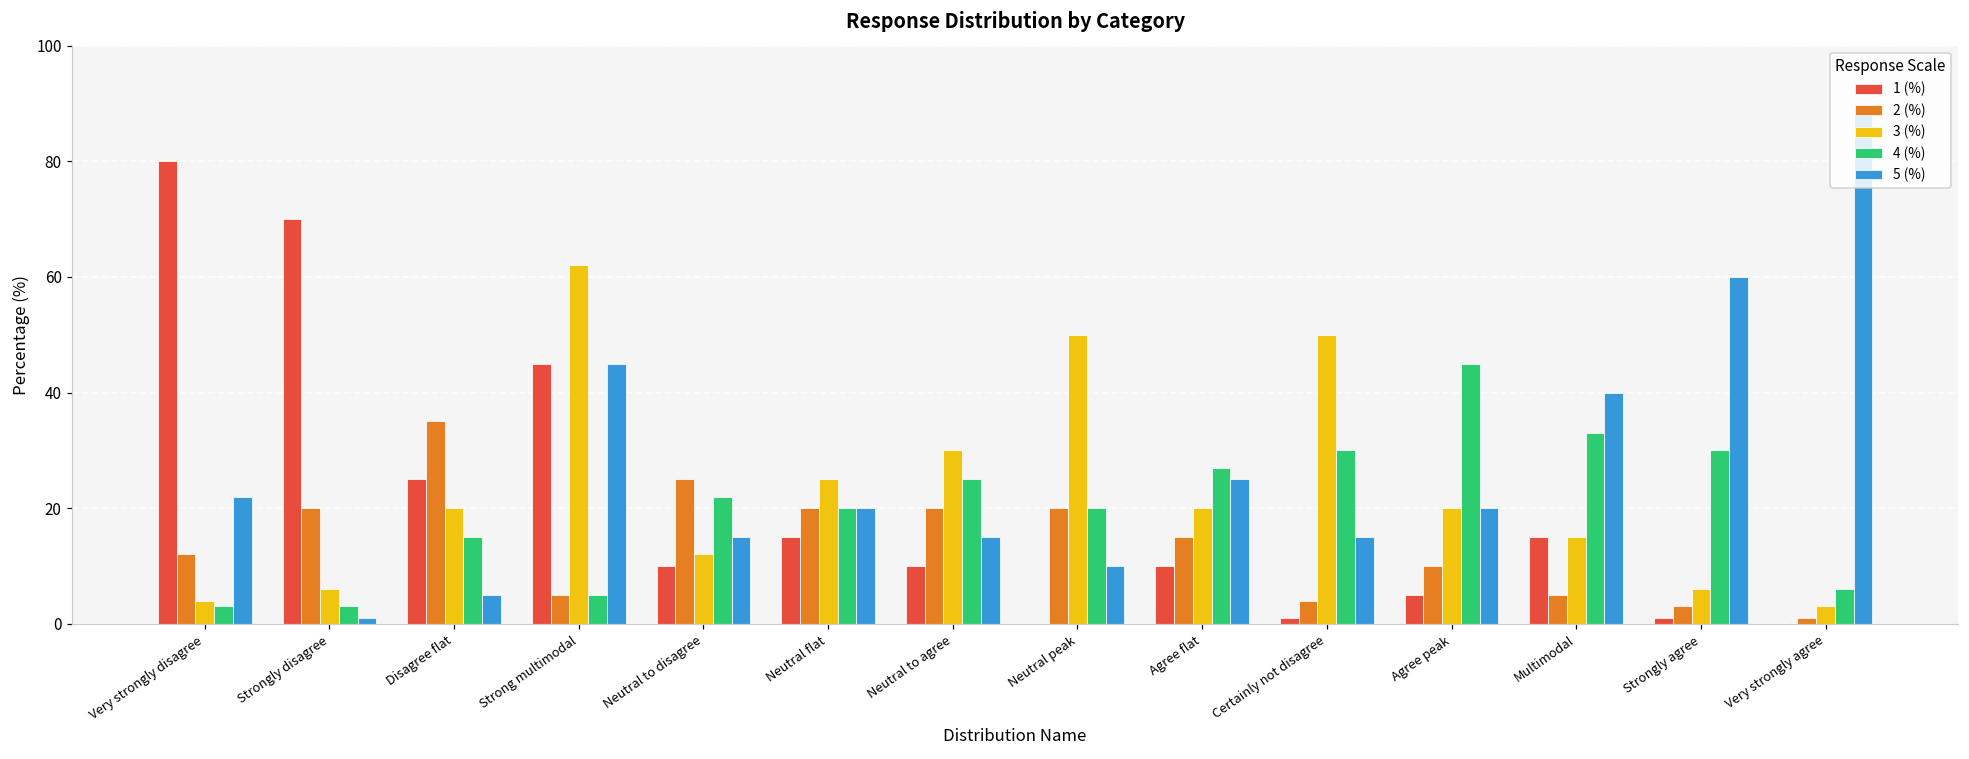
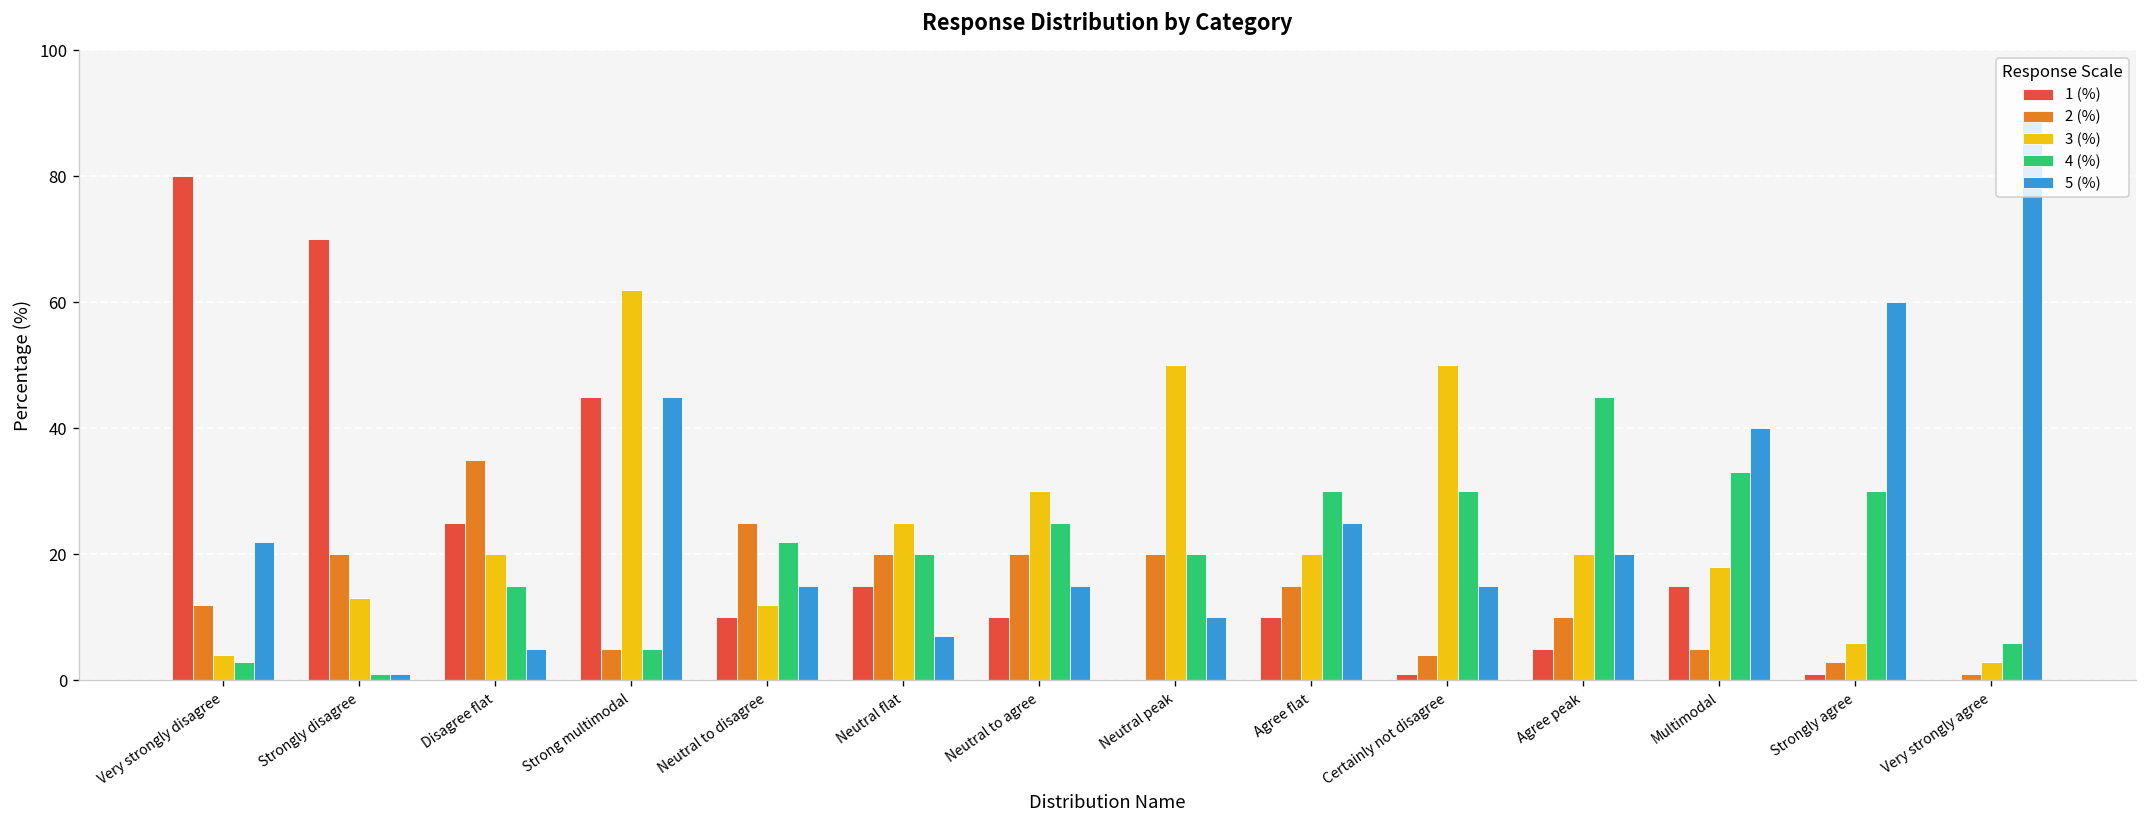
  {
    "3 (%)": {
      "Very strongly disagree": 4,
-     "Strongly disagree": 6,
+     "Strongly disagree": 13,
      "Disagree flat": 20,
      "Strong multimodal": 62,
      "Neutral to disagree": 12,
      "Neutral flat": 25,
      "Neutral to agree": 30,
      "Neutral peak": 50,
      "Agree flat": 20,
      "Certainly not disagree": 50,
      "Agree peak": 20,
-     "Multimodal": 15,
+     "Multimodal": 18,
      "Strongly agree": 6,
      "Very strongly agree": 3
    },
    "4 (%)": {
      "Very strongly disagree": 3,
-     "Strongly disagree": 3,
+     "Strongly disagree": 1,
      "Disagree flat": 15,
      "Strong multimodal": 5,
      "Neutral to disagree": 22,
      "Neutral flat": 20,
      "Neutral to agree": 25,
      "Neutral peak": 20,
-     "Agree flat": 27,
+     "Agree flat": 30,
      "Certainly not disagree": 30,
      "Agree peak": 45,
      "Multimodal": 33,
      "Strongly agree": 30,
      "Very strongly agree": 6
    },
    "5 (%)": {
      "Very strongly disagree": 22,
      "Strongly disagree": 1,
      "Disagree flat": 5,
      "Strong multimodal": 45,
      "Neutral to disagree": 15,
-     "Neutral flat": 20,
+     "Neutral flat": 7,
      "Neutral to agree": 15,
      "Neutral peak": 10,
      "Agree flat": 25,
      "Certainly not disagree": 15,
      "Agree peak": 20,
      "Multimodal": 40,
      "Strongly agree": 60
    }
  }
